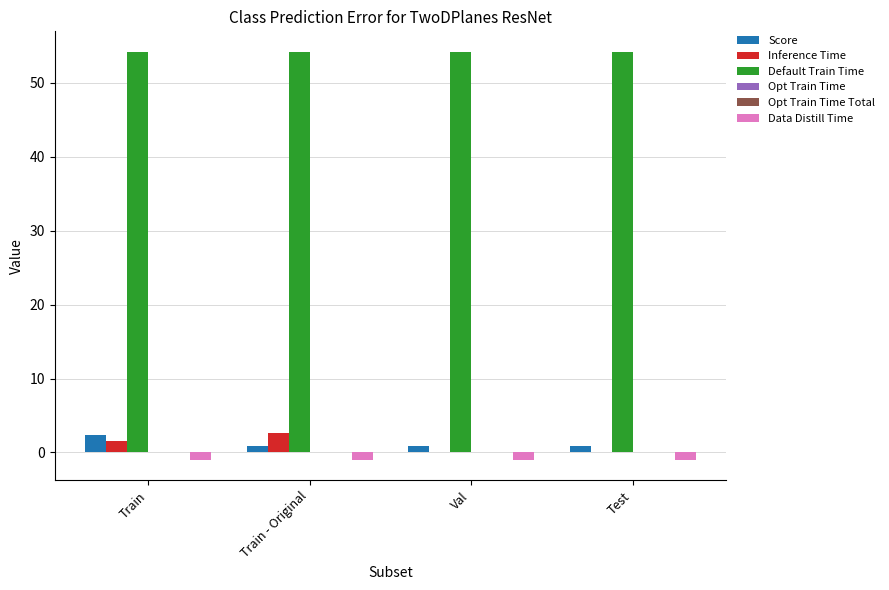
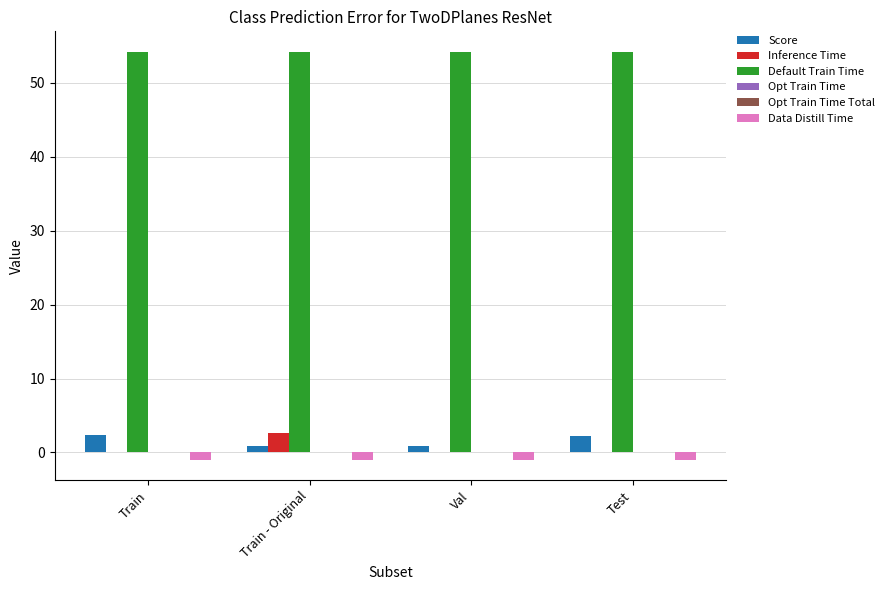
  {
    "Score": {
      "Train": 2,
      "Train - Original": 1,
      "Val": 1,
-     "Test": 1
+     "Test": 2
    },
    "Inference Time": {
-     "Train": 2,
+     "Train": 0,
      "Train - Original": 3
    },
    "Default Train Time": {
      "Train": 54,
      "Train - Original": 54,
      "Val": 54,
      "Test": 54
    },
    "Opt Train Time": {
      "Train": 0,
      "Train - Original": 0,
      "Val": 0,
      "Test": 0
    },
    "Opt Train Time Total": {
      "Train": 0,
      "Train - Original": 0,
      "Val": 0,
      "Test": 0
    },
    "Data Distill Time": {
      "Train": -1,
      "Train - Original": -1,
      "Val": -1,
      "Test": -1
    }
  }
